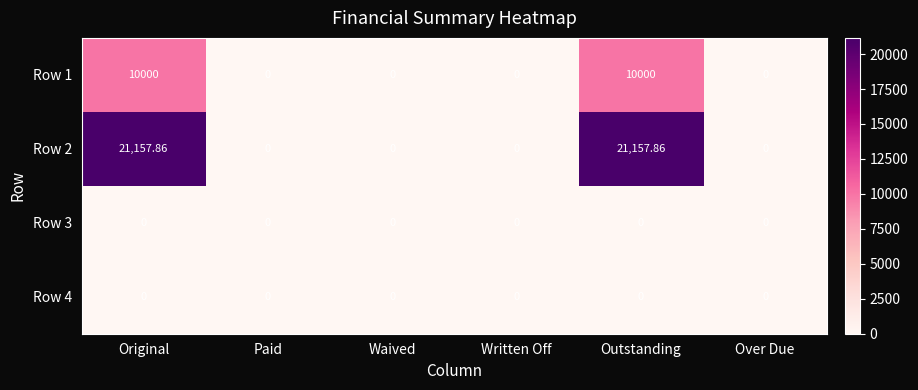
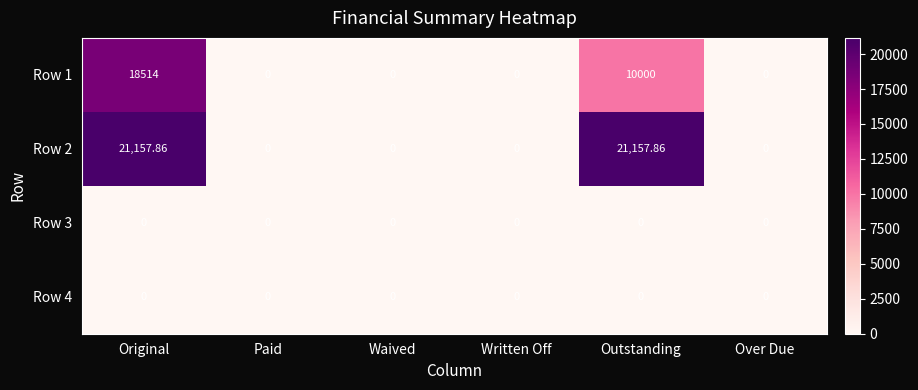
  {
    "Row 1": {
-     "Original": "10000",
+     "Original": "18514",
      "Outstanding": "10000"
    },
    "Row 2": {
      "Original": "21,157.86",
      "Outstanding": "21,157.86"
    }
  }
